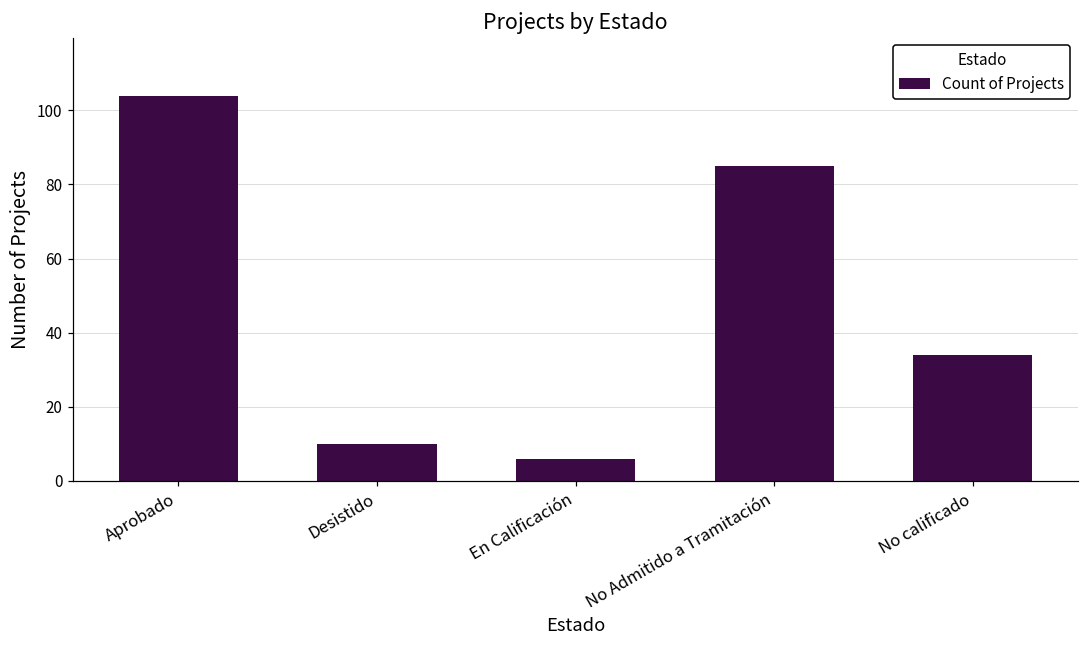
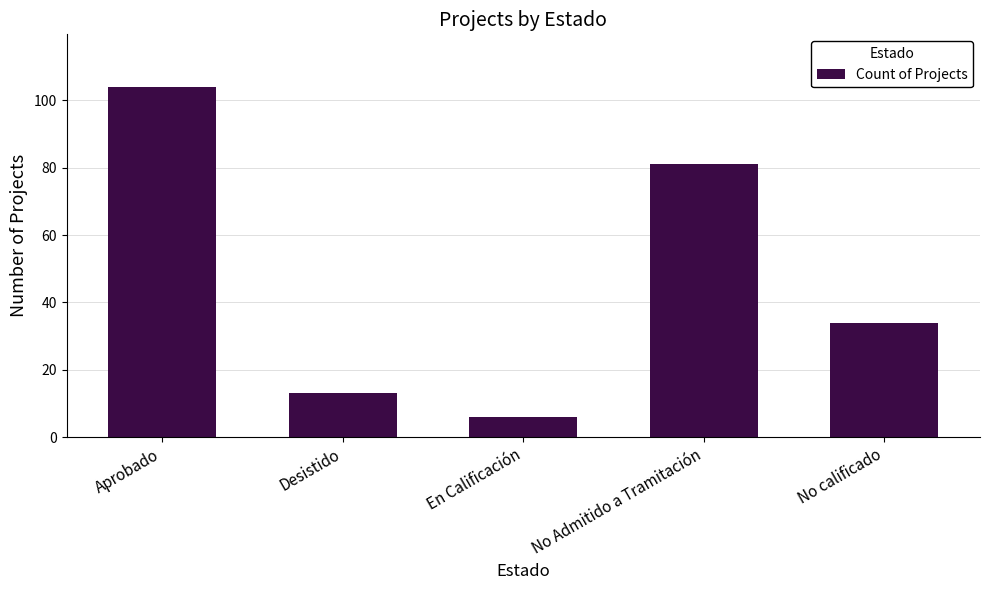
  {
    "Aprobado": 104,
-   "Desistido": 10,
+   "Desistido": 13,
    "En Calificación": 6,
-   "No Admitido a Tramitación": 85,
+   "No Admitido a Tramitación": 81,
    "No calificado": 34
  }
